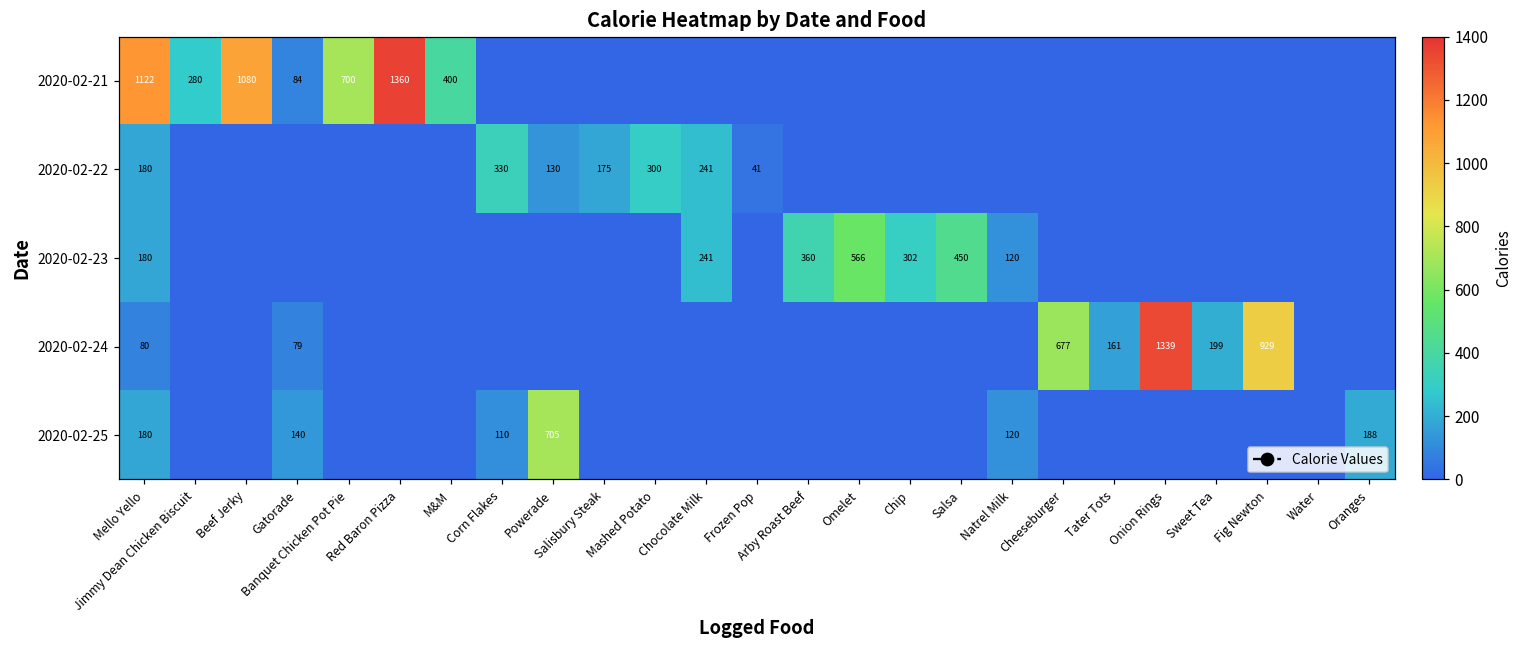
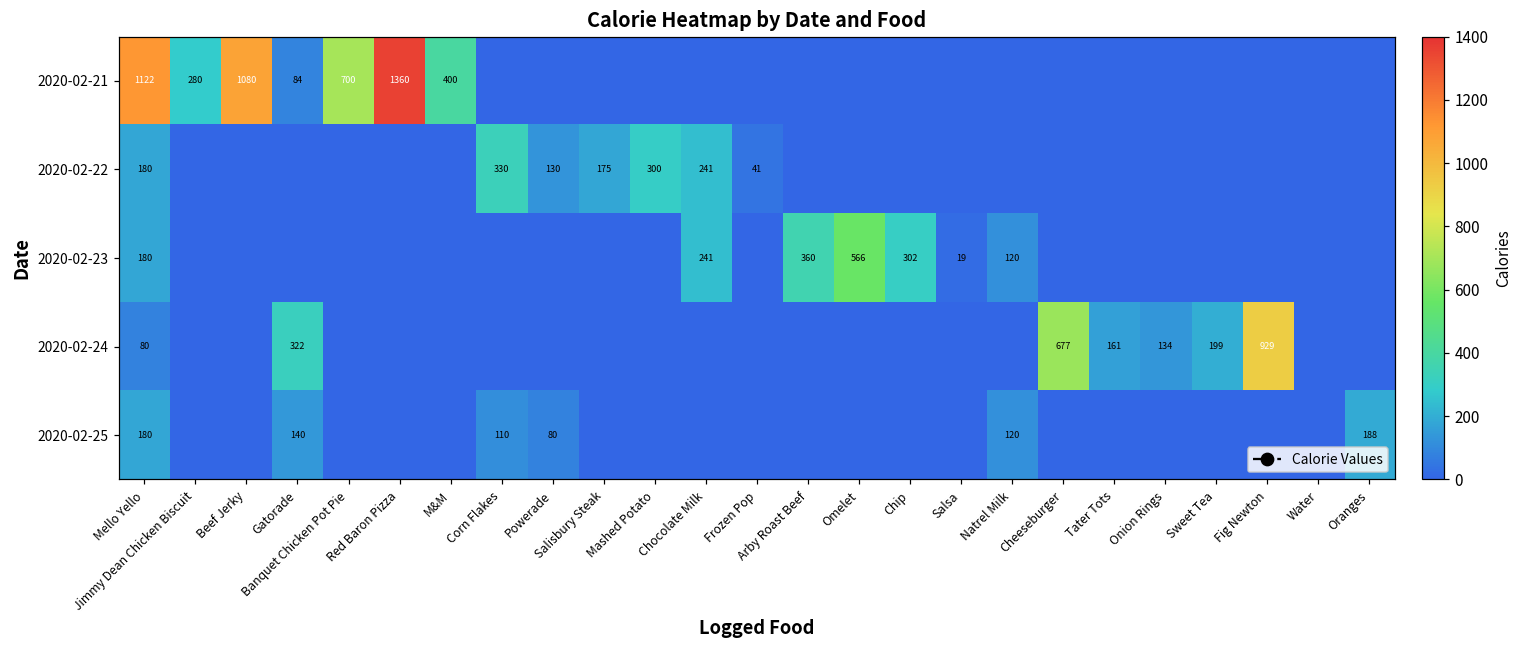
  {
    "2020-02-21": {
      "Mello Yello": 1122,
      "Jimmy Dean Chicken Biscuit": 280,
      "Beef Jerky": 1080,
      "Gatorade": 84,
      "Banquet Chicken Pot Pie": 700,
      "Red Baron Pizza": 1360,
      "M&M": 400
    },
    "2020-02-22": {
      "Mello Yello": 180,
      "Corn Flakes": 330,
      "Powerade": 130,
      "Salisbury Steak": 175,
      "Mashed Potato": 300,
      "Chocolate Milk": 241,
      "Frozen Pop": 41
    },
    "2020-02-23": {
      "Mello Yello": 180,
      "Chocolate Milk": 241,
      "Arby Roast Beef": 360,
      "Omelet": 566,
      "Chip": 302,
-     "Salsa": 450,
+     "Salsa": 19,
      "Natrel Milk": 120
    },
    "2020-02-24": {
      "Mello Yello": 80,
-     "Gatorade": 79,
+     "Gatorade": 322,
      "Cheeseburger": 677,
      "Tater Tots": 161,
-     "Onion Rings": 1339,
+     "Onion Rings": 134,
      "Sweet Tea": 199,
      "Fig Newton": 929
    },
    "2020-02-25": {
      "Mello Yello": 180,
      "Gatorade": 140,
      "Corn Flakes": 110,
-     "Powerade": 705,
+     "Powerade": 80,
      "Natrel Milk": 120,
      "Oranges": 188
    }
  }
